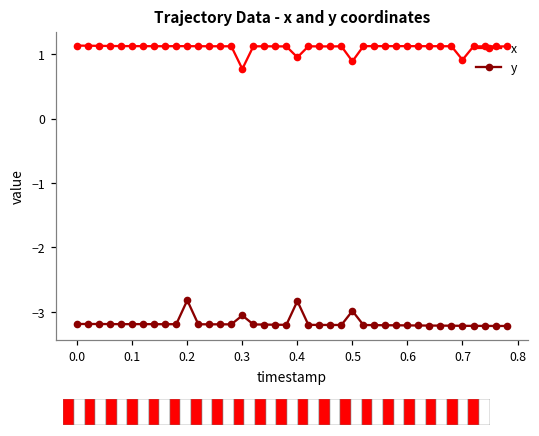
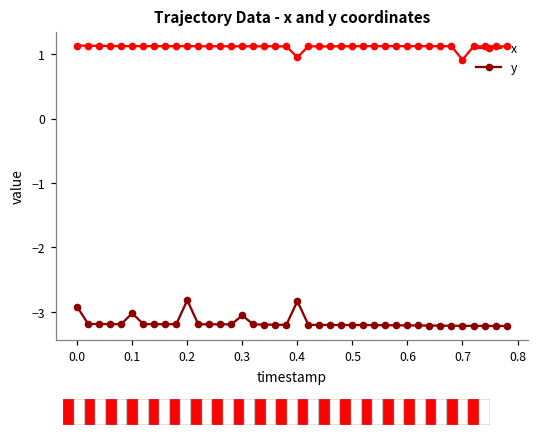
  {
    "x": {
      "0.0": 1.1,
      "0.1": 1.1,
      "0.2": 1.1,
-     "0.3": 0.8,
+     "0.3": 1.1,
      "0.4": 1.0,
-     "0.5": 0.9,
+     "0.5": 1.1,
      "0.6": 1.1,
      "0.7": 0.9
    },
    "y": {
-     "0.0": -3.2,
-     "0.1": -3.2,
+     "0.0": -2.9,
+     "0.1": -3.0,
      "0.2": -2.8,
      "0.3": -3.1,
      "0.4": -2.8,
-     "0.5": -3.0,
+     "0.5": -3.2,
      "0.6": -3.2,
      "0.7": -3.2
    }
  }
